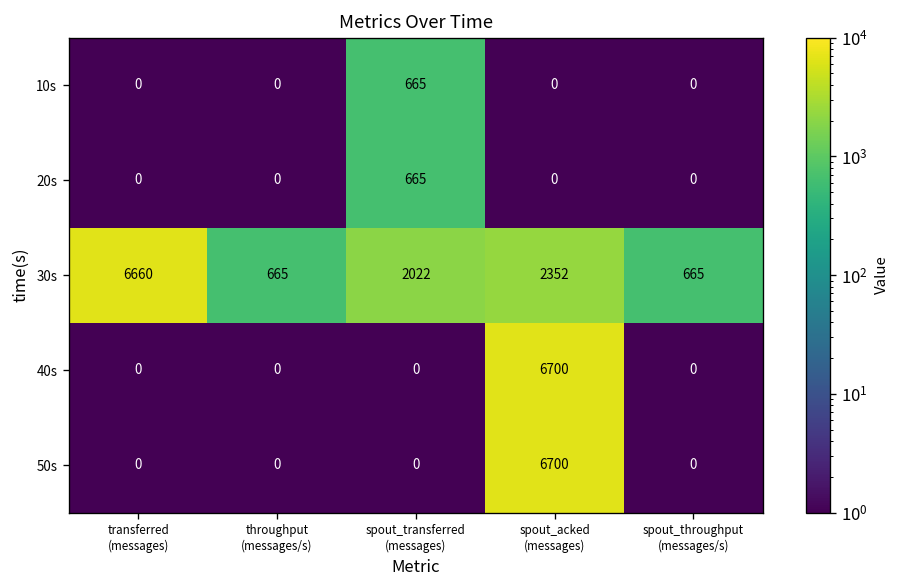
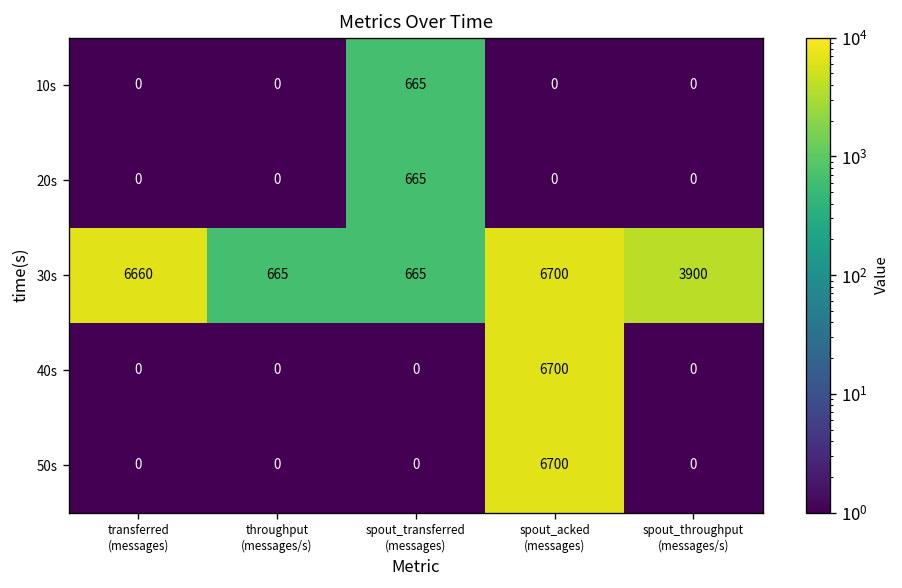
  {
    "10s": {
      "transferred (messages)": 0,
      "throughput (messages/s)": 0,
      "spout_transferred (messages)": 665,
      "spout_acked (messages)": 0,
      "spout_throughput (messages/s)": 0
    },
    "20s": {
      "transferred (messages)": 0,
      "throughput (messages/s)": 0,
      "spout_transferred (messages)": 665,
      "spout_acked (messages)": 0,
      "spout_throughput (messages/s)": 0
    },
    "30s": {
      "transferred (messages)": 6660,
      "throughput (messages/s)": 665,
-     "spout_transferred (messages)": 2022,
-     "spout_acked (messages)": 2352,
-     "spout_throughput (messages/s)": 665
+     "spout_transferred (messages)": 665,
+     "spout_acked (messages)": 6700,
+     "spout_throughput (messages/s)": 3900
    },
    "40s": {
      "transferred (messages)": 0,
      "throughput (messages/s)": 0,
      "spout_transferred (messages)": 0,
      "spout_acked (messages)": 6700,
      "spout_throughput (messages/s)": 0
    },
    "50s": {
      "transferred (messages)": 0,
      "throughput (messages/s)": 0,
      "spout_transferred (messages)": 0,
      "spout_acked (messages)": 6700,
      "spout_throughput (messages/s)": 0
    }
  }
